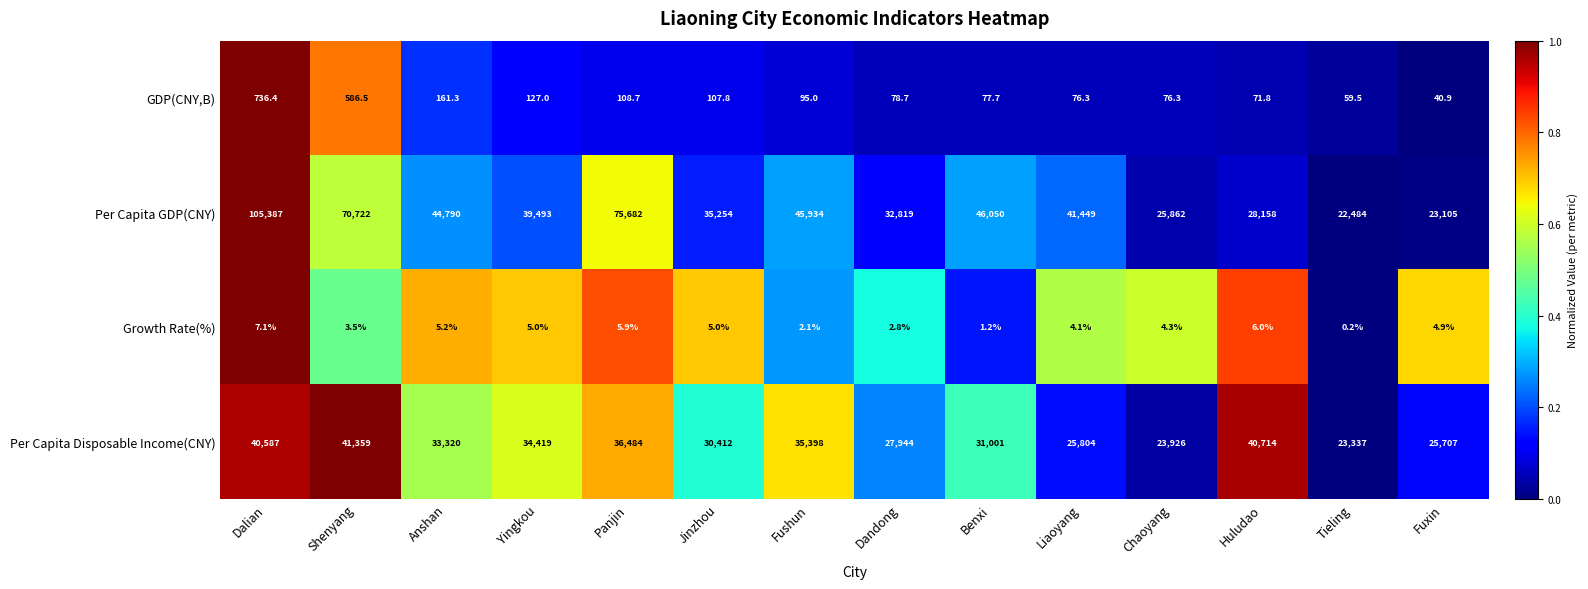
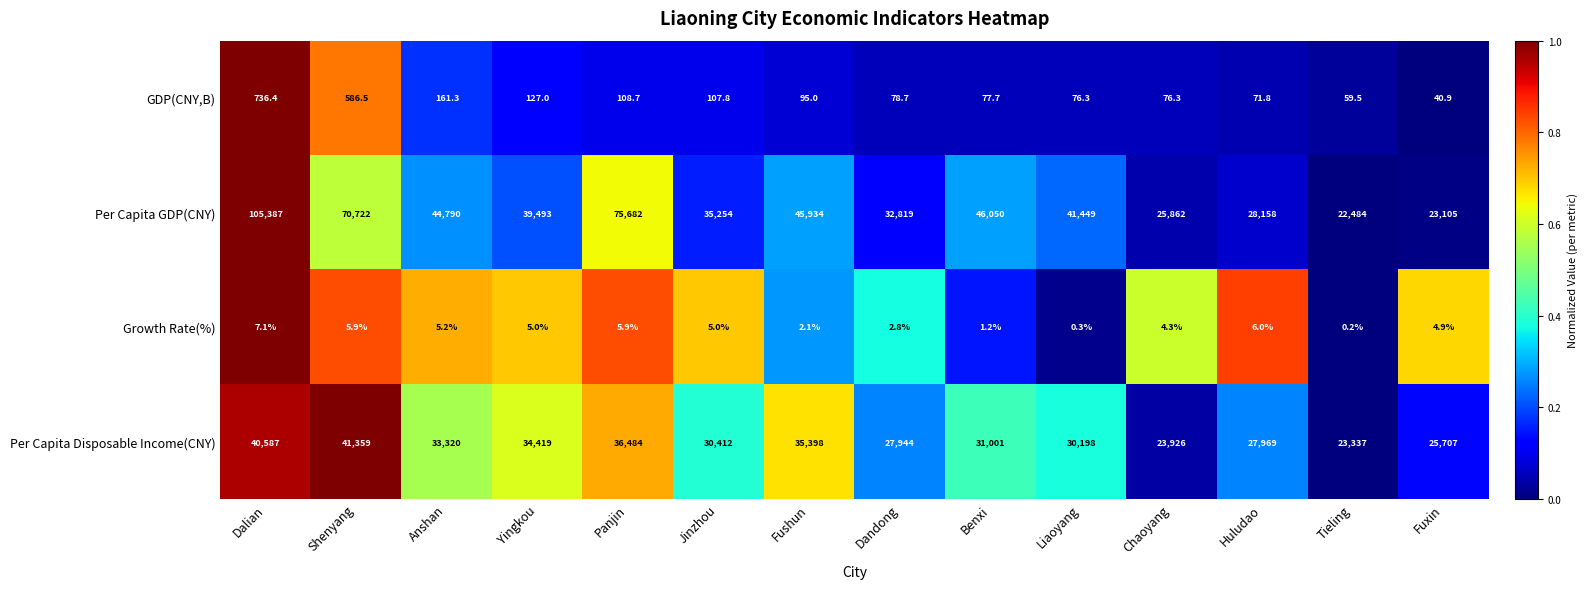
  {
    "GDP(CNY,B)": {
      "Dalian": "736.4",
      "Shenyang": "586.5",
      "Anshan": "161.3",
      "Yingkou": "127.0",
      "Panjin": "108.7",
      "Jinzhou": "107.8",
      "Fushun": "95.0",
      "Dandong": "78.7",
      "Benxi": "77.7",
      "Liaoyang": "76.3",
      "Chaoyang": "76.3",
      "Huludao": "71.8",
      "Tieling": "59.5",
      "Fuxin": "40.9"
    },
    "Per Capita GDP(CNY)": {
      "Dalian": "105,387",
      "Shenyang": "70,722",
      "Anshan": "44,790",
      "Yingkou": "39,493",
      "Panjin": "75,682",
      "Jinzhou": "35,254",
      "Fushun": "45,934",
      "Dandong": "32,819",
      "Benxi": "46,050",
      "Liaoyang": "41,449",
      "Chaoyang": "25,862",
      "Huludao": "28,158",
      "Tieling": "22,484",
      "Fuxin": "23,105"
    },
    "Growth Rate(%)": {
      "Dalian": "7.1%",
-     "Shenyang": "3.5%",
+     "Shenyang": "5.9%",
      "Anshan": "5.2%",
      "Yingkou": "5.0%",
      "Panjin": "5.9%",
      "Jinzhou": "5.0%",
      "Fushun": "2.1%",
      "Dandong": "2.8%",
      "Benxi": "1.2%",
-     "Liaoyang": "4.1%",
+     "Liaoyang": "0.3%",
      "Chaoyang": "4.3%",
      "Huludao": "6.0%",
      "Tieling": "0.2%",
      "Fuxin": "4.9%"
    },
    "Per Capita Disposable Income(CNY)": {
      "Dalian": "40,587",
      "Shenyang": "41,359",
      "Anshan": "33,320",
      "Yingkou": "34,419",
      "Panjin": "36,484",
      "Jinzhou": "30,412",
      "Fushun": "35,398",
      "Dandong": "27,944",
      "Benxi": "31,001",
-     "Liaoyang": "25,804",
+     "Liaoyang": "30,198",
      "Chaoyang": "23,926",
-     "Huludao": "40,714",
+     "Huludao": "27,969",
      "Tieling": "23,337",
      "Fuxin": "25,707"
    }
  }
